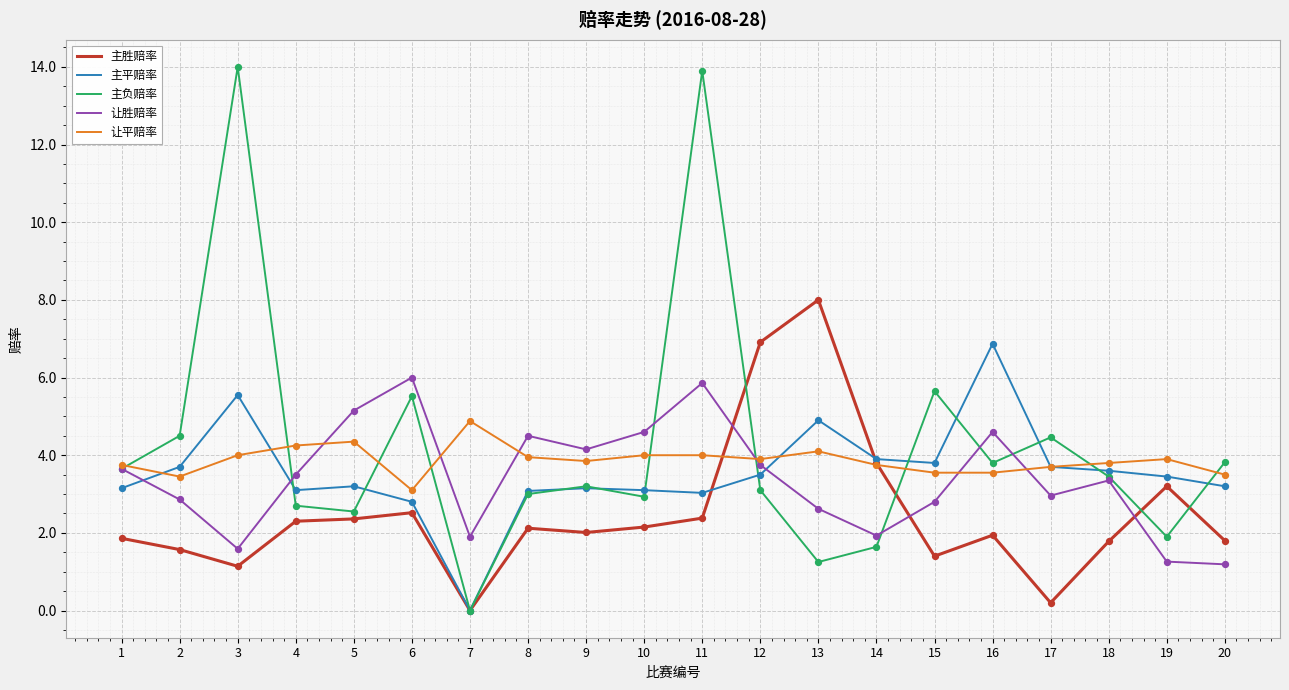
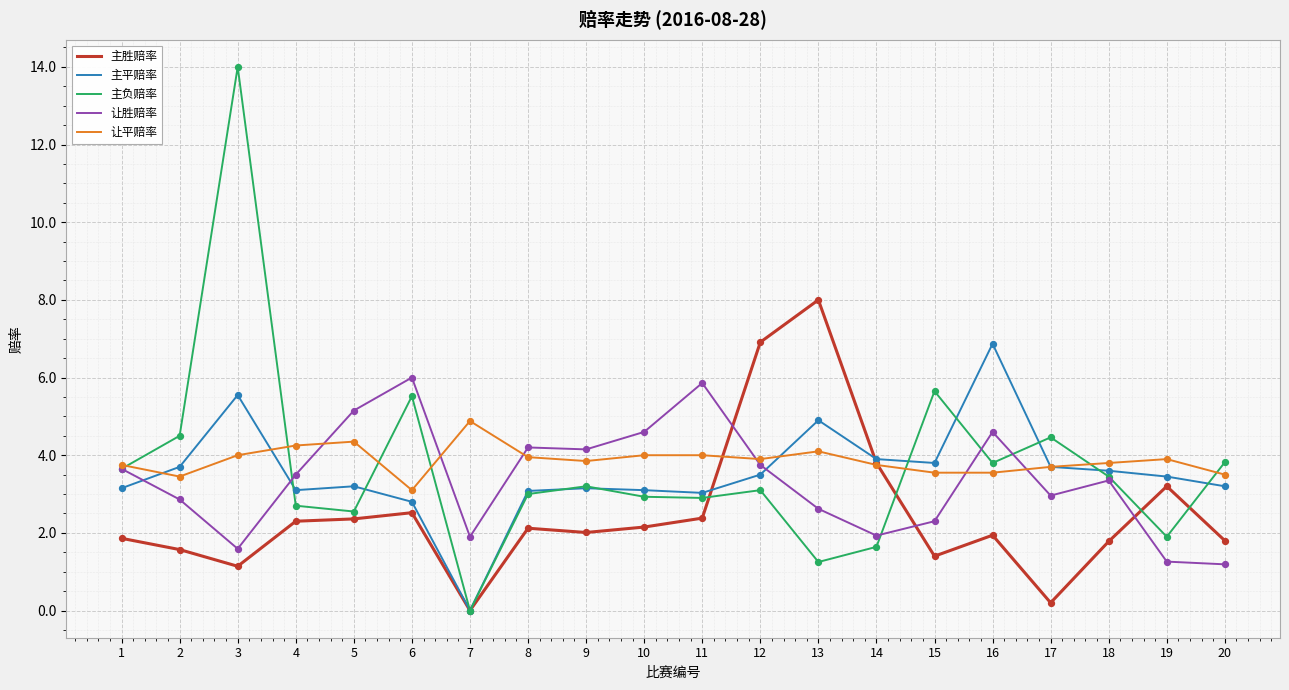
  {
    "主胜赔率": {
      "1": 1.9,
      "2": 1.6,
      "3": 1.1,
      "4": 2.3,
      "5": 2.4,
      "6": 2.5,
      "8": 2.1,
      "9": 2.0,
      "10": 2.2,
      "11": 2.4,
      "12": 6.9,
      "13": 8.0,
      "15": 1.4,
      "16": 1.9,
      "17": 0.2,
      "18": 1.8,
      "19": 3.2,
      "20": 1.8
    },
    "主平赔率": {
      "1": 3.2,
      "2": 3.7,
      "3": 5.6,
      "4": 3.1,
      "5": 3.2,
      "6": 2.8,
      "8": 3.1,
      "10": 3.1,
      "11": 3.0,
      "12": 3.5,
      "13": 4.9,
      "14": 3.9,
      "15": 3.8,
      "16": 6.9,
      "18": 3.6,
      "19": 3.5,
      "20": 3.2
    },
    "主负赔率": {
      "2": 4.5,
      "3": 14.0,
      "4": 2.7,
      "5": 2.6,
      "6": 5.5,
      "8": 3.0,
      "10": 2.9,
-     "11": 13.9,
+     "11": 2.9,
      "12": 3.1,
      "13": 1.3,
      "14": 1.6,
      "15": 5.7,
      "16": 3.8,
      "17": 4.5,
      "18": 3.5,
      "19": 1.9,
      "20": 3.8
    },
    "让胜赔率": {
      "2": 2.9,
      "3": 1.6,
      "4": 3.5,
      "5": 5.2,
      "6": 6.0,
      "7": 1.9,
-     "8": 4.5,
+     "8": 4.2,
      "9": 4.2,
      "10": 4.6,
      "11": 5.9,
      "12": 3.8,
      "13": 2.6,
      "14": 1.9,
-     "15": 2.8,
+     "15": 2.3,
      "16": 4.6,
      "17": 3.0,
      "18": 3.4,
      "19": 1.3,
      "20": 1.2
    },
    "让平赔率": {
      "1": 3.8,
      "2": 3.5,
      "3": 4.0,
      "4": 4.3,
      "5": 4.4,
      "6": 3.1,
      "7": 4.9,
      "8": 4.0,
      "9": 3.9,
      "10": 4.0,
      "11": 4.0,
      "12": 3.9,
      "13": 4.1,
      "15": 3.6,
      "16": 3.6,
      "18": 3.8,
      "19": 3.9,
      "20": 3.5
    }
  }
